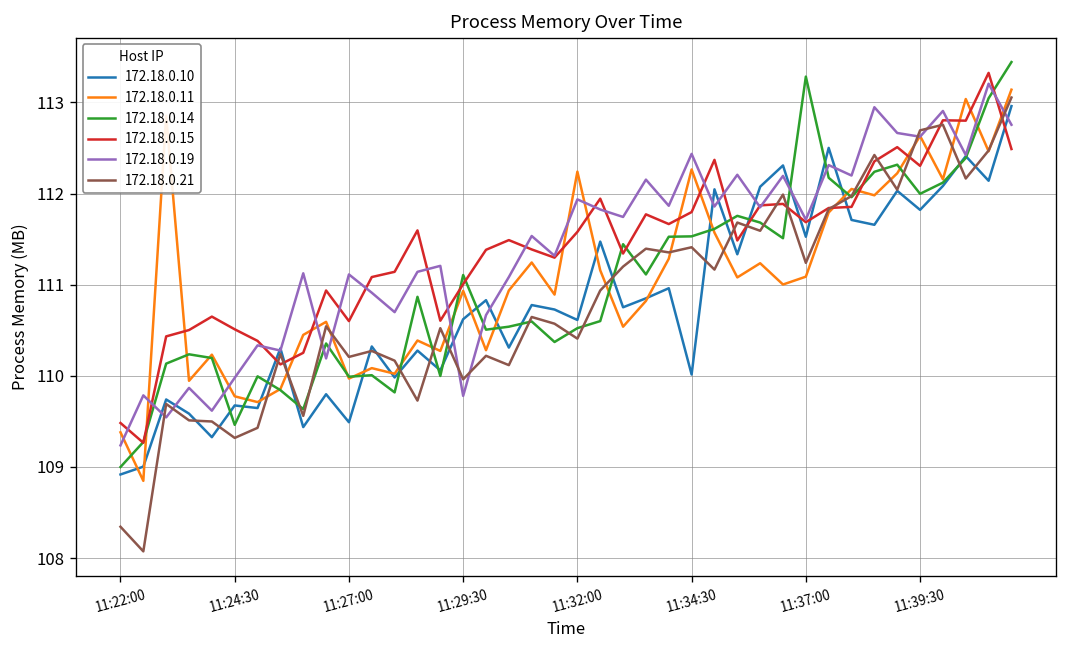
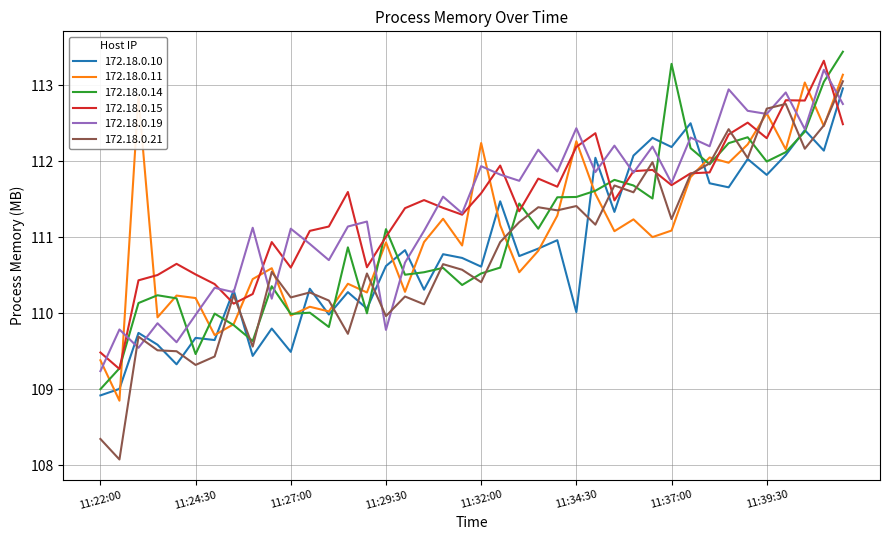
  {
    "172.18.0.10": {
      "11:22:00": 108.9,
      "11:24:30": 109.7,
      "11:27:00": 109.5,
      "11:29:30": 110.6,
      "11:32:00": 110.6,
      "11:34:30": 110.0,
-     "11:37:00": 111.5,
+     "11:37:00": 112.2,
      "11:39:30": 111.8
    },
    "172.18.0.11": {
      "11:22:00": 109.4,
-     "11:24:30": 109.8,
+     "11:24:30": 110.2,
      "11:29:30": 110.9,
      "11:32:00": 112.2,
      "11:34:30": 112.3,
      "11:37:00": 111.1
    },
    "172.18.0.14": {
      "11:22:00": 109.0,
      "11:24:30": 109.5,
      "11:29:30": 111.1,
      "11:32:00": 110.5,
      "11:34:30": 111.5,
      "11:37:00": 113.3,
      "11:39:30": 112.0
    },
    "172.18.0.15": {
      "11:22:00": 109.5,
      "11:24:30": 110.5,
      "11:27:00": 110.6,
      "11:29:30": 111.0,
      "11:32:00": 111.6,
-     "11:34:30": 111.8,
+     "11:34:30": 112.2,
      "11:39:30": 112.3
    },
    "172.18.0.19": {
      "11:22:00": 109.2,
      "11:24:30": 110.0,
      "11:27:00": 111.1,
      "11:29:30": 109.8,
      "11:32:00": 111.9,
      "11:34:30": 112.4
    },
    "172.18.0.21": {
      "11:22:00": 108.3,
      "11:24:30": 109.3,
      "11:27:00": 110.2,
      "11:29:30": 110.0,
      "11:32:00": 110.4,
      "11:34:30": 111.4,
      "11:37:00": 111.2,
      "11:39:30": 112.7
    }
  }
